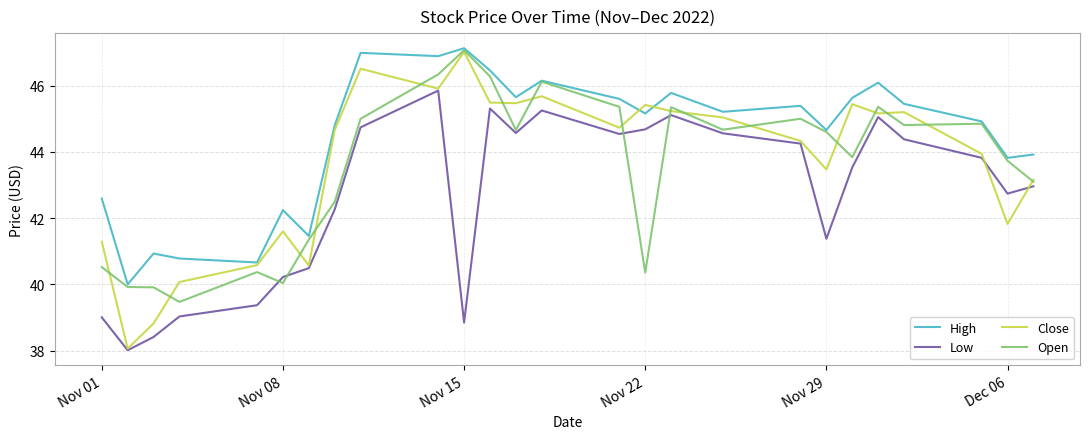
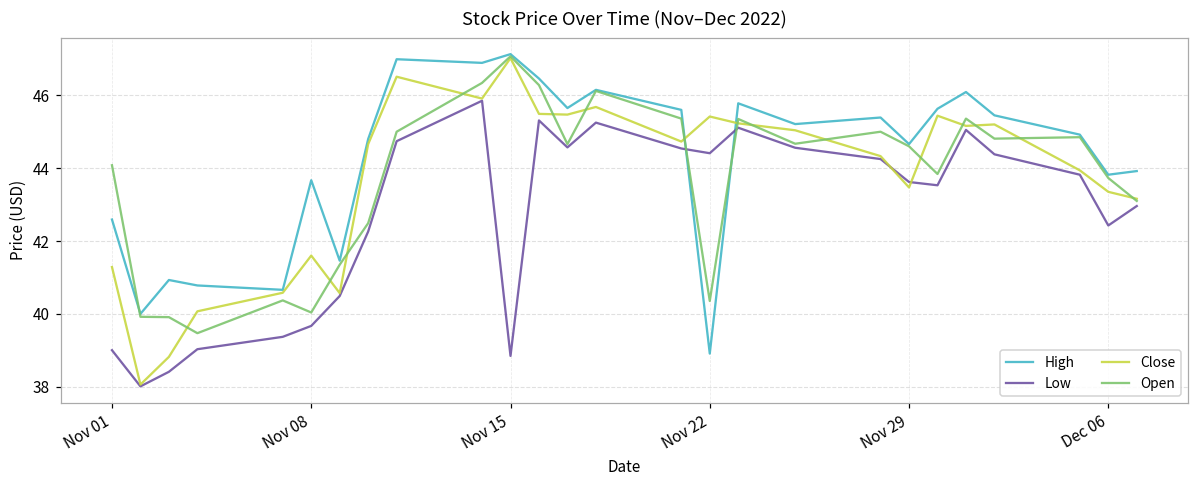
  {
    "High": {
      "Nov 01": 42.6,
-     "Nov 08": 42.2,
-     "Nov 22": 45.2,
+     "Nov 08": 43.7,
+     "Nov 22": 38.9,
      "Dec 06": 43.8
    },
    "Low": {
      "Nov 01": 39.0,
-     "Nov 08": 40.2,
+     "Nov 08": 39.7,
      "Nov 15": 38.8,
-     "Nov 22": 44.7,
-     "Nov 29": 41.4,
-     "Dec 06": 42.7
+     "Nov 22": 44.4,
+     "Nov 29": 43.6,
+     "Dec 06": 42.4
    },
    "Close": {
      "Nov 01": 41.3,
      "Nov 08": 41.6,
      "Nov 22": 45.4,
      "Nov 29": 43.5,
-     "Dec 06": 41.8
+     "Dec 06": 43.3
    },
    "Open": {
-     "Nov 01": 40.5,
+     "Nov 01": 44.1,
      "Nov 08": 40.0,
      "Nov 22": 40.4,
      "Dec 06": 43.7
    }
  }
